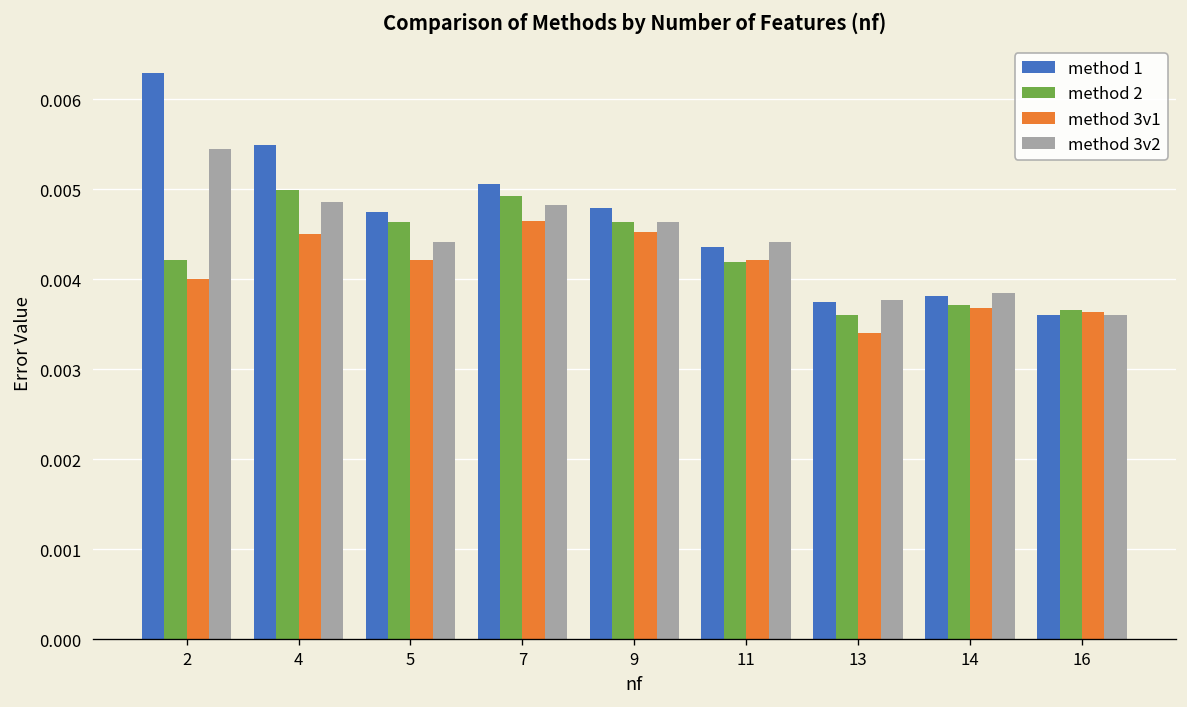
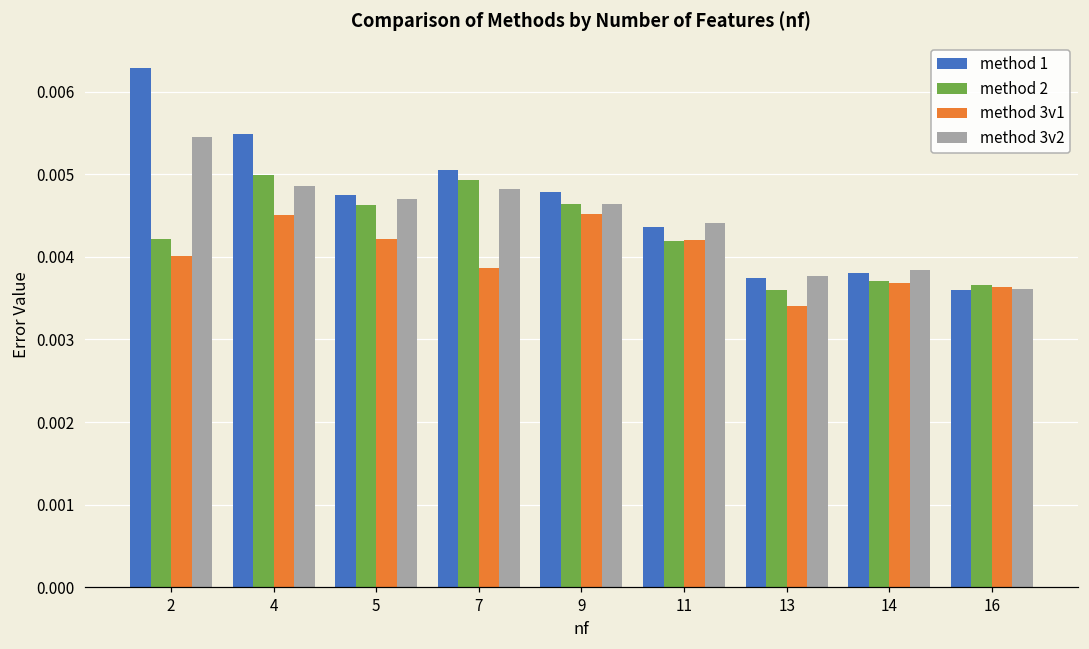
  {
    "method 1": {
      "2": 0.0063,
      "4": 0.0055,
      "5": 0.0047,
      "7": 0.0051,
      "9": 0.0048,
      "11": 0.0044,
      "13": 0.0037,
      "14": 0.0038,
      "16": 0.0036
    },
    "method 2": {
      "2": 0.0042,
      "4": 0.0050,
      "5": 0.0046,
      "7": 0.0049,
      "9": 0.0046,
      "11": 0.0042,
      "13": 0.0036,
      "14": 0.0037,
      "16": 0.0037
    },
    "method 3v1": {
      "2": 0.0040,
      "4": 0.0045,
      "5": 0.0042,
-     "7": 0.0046,
+     "7": 0.0039,
      "9": 0.0045,
      "11": 0.0042,
      "13": 0.0034,
      "14": 0.0037,
      "16": 0.0036
    },
    "method 3v2": {
      "2": 0.0055,
      "4": 0.0049,
-     "5": 0.0044,
+     "5": 0.0047,
      "7": 0.0048,
      "9": 0.0046,
      "11": 0.0044,
      "13": 0.0038,
      "14": 0.0038,
      "16": 0.0036
    }
  }
